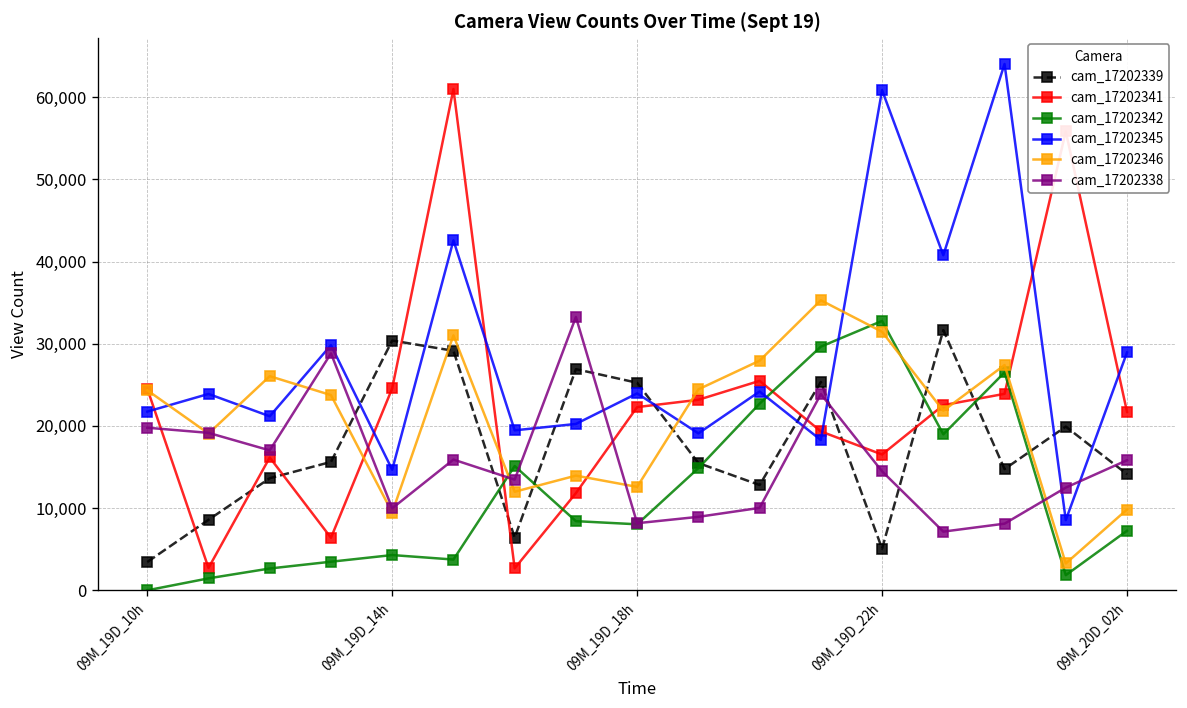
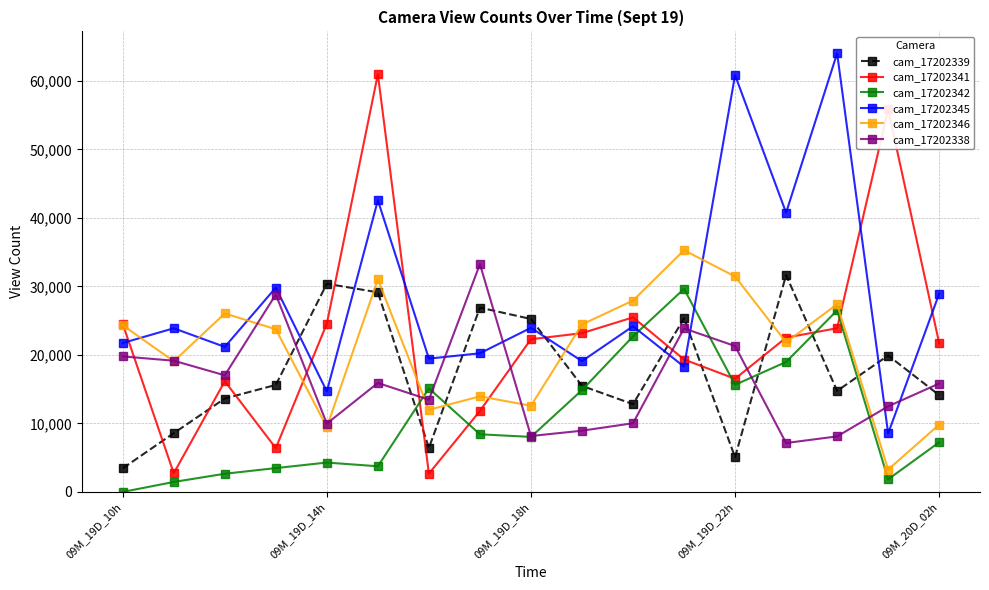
  {
    "cam_17202339": {
      "09M_19D_10h": "3,000",
      "09M_19D_14h": "30,000",
      "09M_19D_18h": "25,000",
      "09M_19D_22h": "5,000",
      "09M_20D_02h": "14,000"
    },
    "cam_17202341": {
      "09M_19D_14h": "25,000",
      "09M_19D_18h": "22,000",
      "09M_19D_22h": "17,000",
      "09M_20D_02h": "22,000"
    },
    "cam_17202342": {
      "09M_19D_10h": "0",
      "09M_19D_14h": "4,000",
-     "09M_19D_22h": "33,000",
+     "09M_19D_22h": "16,000",
      "09M_20D_02h": "7,000"
    },
    "cam_17202345": {
      "09M_19D_10h": "22,000",
      "09M_19D_14h": "15,000",
      "09M_19D_18h": "24,000",
      "09M_19D_22h": "61,000",
      "09M_20D_02h": "29,000"
    },
    "cam_17202346": {
      "09M_19D_14h": "9,000",
      "09M_19D_18h": "13,000",
      "09M_19D_22h": "31,000",
      "09M_20D_02h": "10,000"
    },
    "cam_17202338": {
      "09M_19D_10h": "20,000",
      "09M_19D_14h": "10,000",
-     "09M_19D_22h": "14,000",
+     "09M_19D_22h": "21,000",
      "09M_20D_02h": "16,000"
    }
  }
